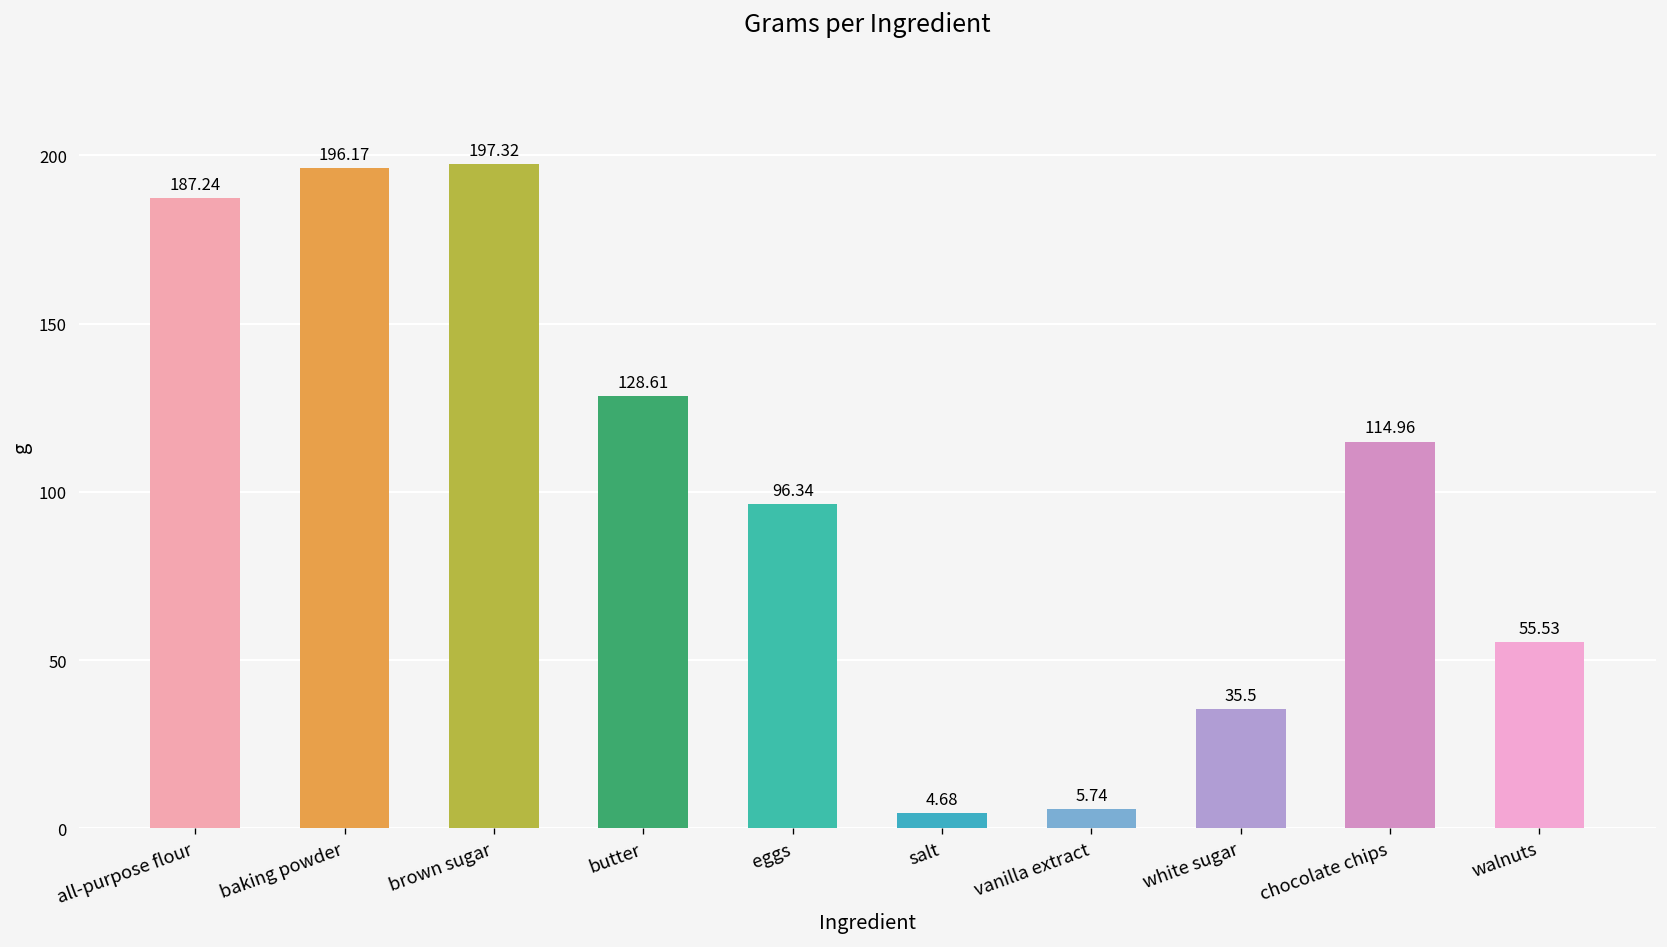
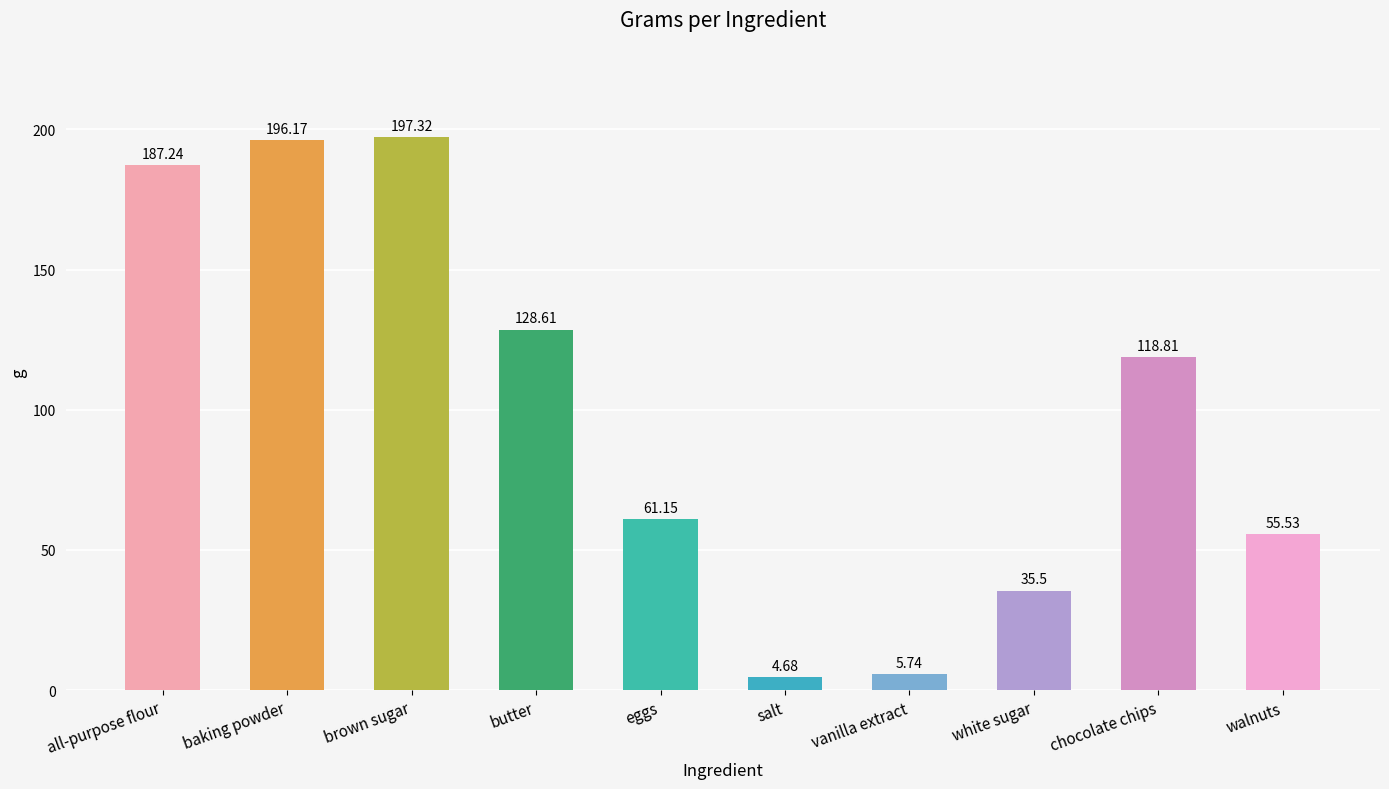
  {
    "all-purpose flour": 187.24,
    "baking powder": 196.17,
    "brown sugar": 197.32,
    "butter": 128.61,
-   "eggs": 96.34,
+   "eggs": 61.15,
    "salt": 4.68,
    "vanilla extract": 5.74,
    "white sugar": 35.5,
-   "chocolate chips": 114.96,
+   "chocolate chips": 118.81,
    "walnuts": 55.53
  }
